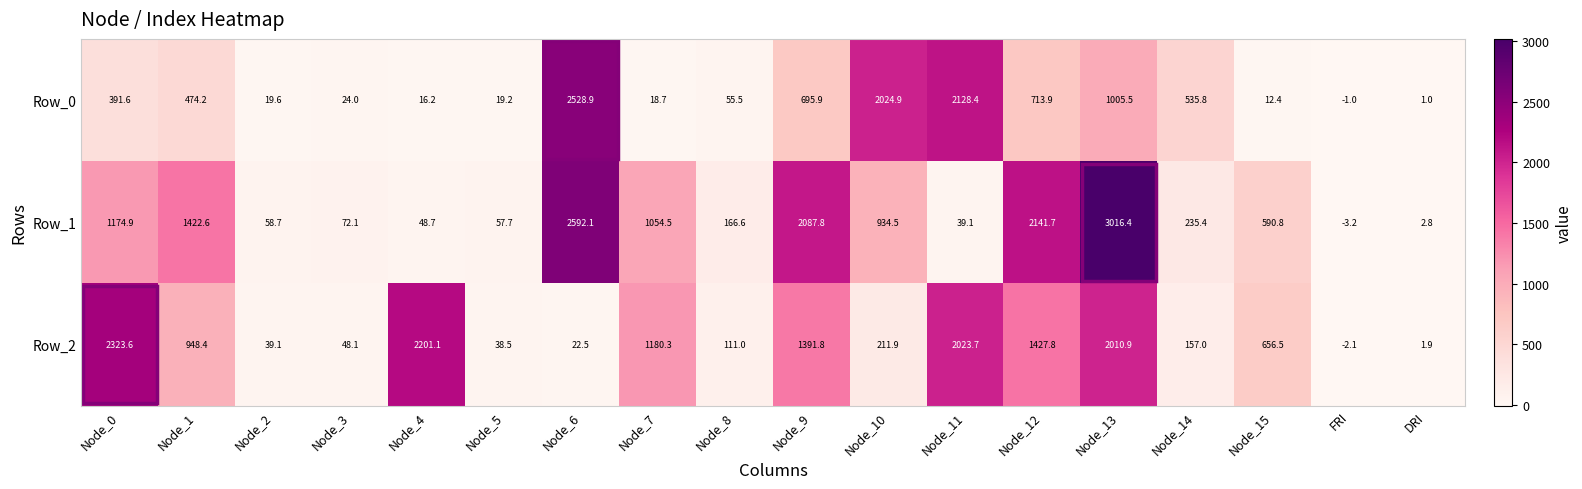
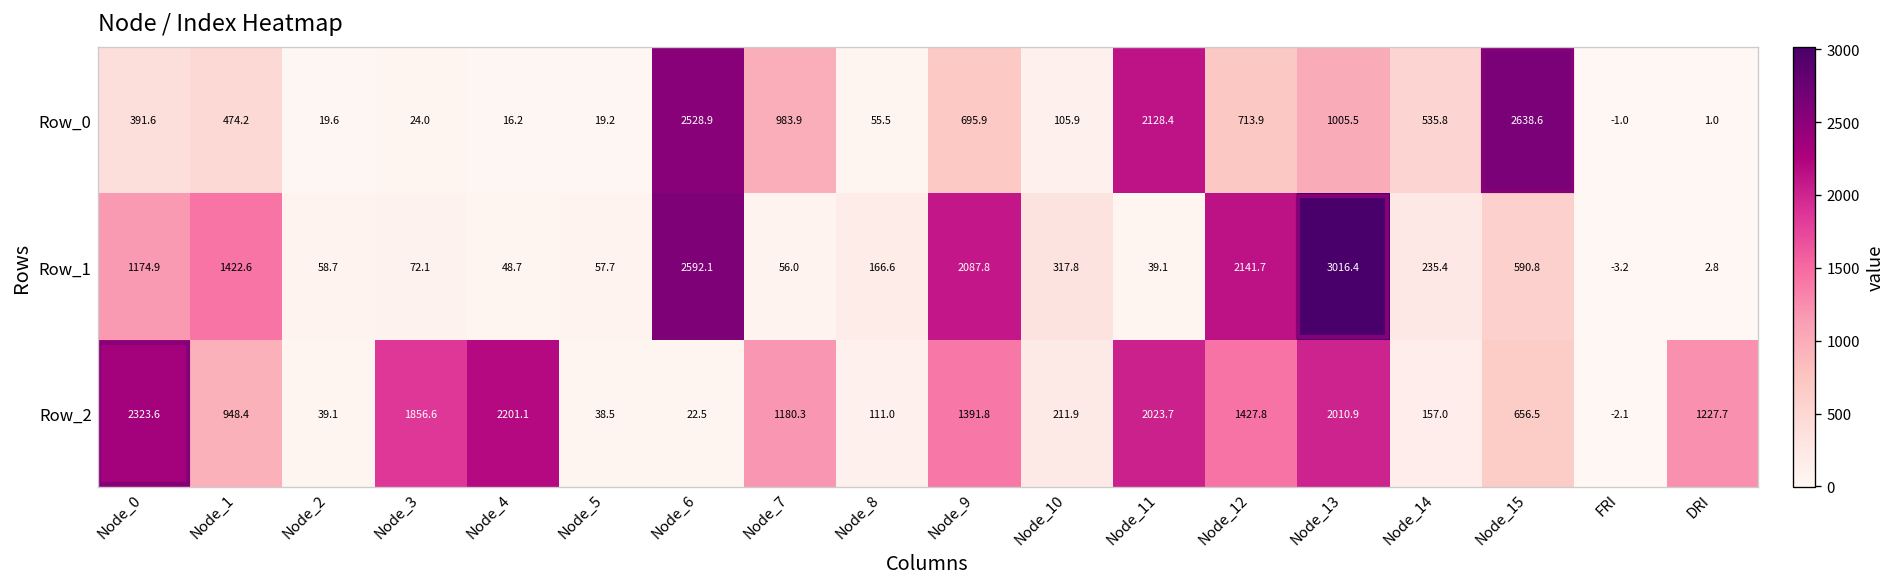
  {
    "Row_0": {
      "Node_0": 391.6,
      "Node_1": 474.2,
      "Node_2": 19.6,
      "Node_3": 24.0,
      "Node_4": 16.2,
      "Node_5": 19.2,
      "Node_6": 2528.9,
-     "Node_7": 18.7,
+     "Node_7": 983.9,
      "Node_8": 55.5,
      "Node_9": 695.9,
-     "Node_10": 2024.9,
+     "Node_10": 105.9,
      "Node_11": 2128.4,
      "Node_12": 713.9,
      "Node_13": 1005.5,
      "Node_14": 535.8,
-     "Node_15": 12.4,
+     "Node_15": 2638.6,
      "FRI": -1.0,
      "DRI": 1.0
    },
    "Row_1": {
      "Node_0": 1174.9,
      "Node_1": 1422.6,
      "Node_2": 58.7,
      "Node_3": 72.1,
      "Node_4": 48.7,
      "Node_5": 57.7,
      "Node_6": 2592.1,
-     "Node_7": 1054.5,
+     "Node_7": 56.0,
      "Node_8": 166.6,
      "Node_9": 2087.8,
-     "Node_10": 934.5,
+     "Node_10": 317.8,
      "Node_11": 39.1,
      "Node_12": 2141.7,
      "Node_13": 3016.4,
      "Node_14": 235.4,
      "Node_15": 590.8,
      "FRI": -3.2,
      "DRI": 2.8
    },
    "Row_2": {
      "Node_0": 2323.6,
      "Node_1": 948.4,
      "Node_2": 39.1,
-     "Node_3": 48.1,
+     "Node_3": 1856.6,
      "Node_4": 2201.1,
      "Node_5": 38.5,
      "Node_6": 22.5,
      "Node_7": 1180.3,
      "Node_8": 111.0,
      "Node_9": 1391.8,
      "Node_10": 211.9,
      "Node_11": 2023.7,
      "Node_12": 1427.8,
      "Node_13": 2010.9,
      "Node_14": 157.0,
      "Node_15": 656.5,
      "FRI": -2.1,
-     "DRI": 1.9
+     "DRI": 1227.7
    }
  }
